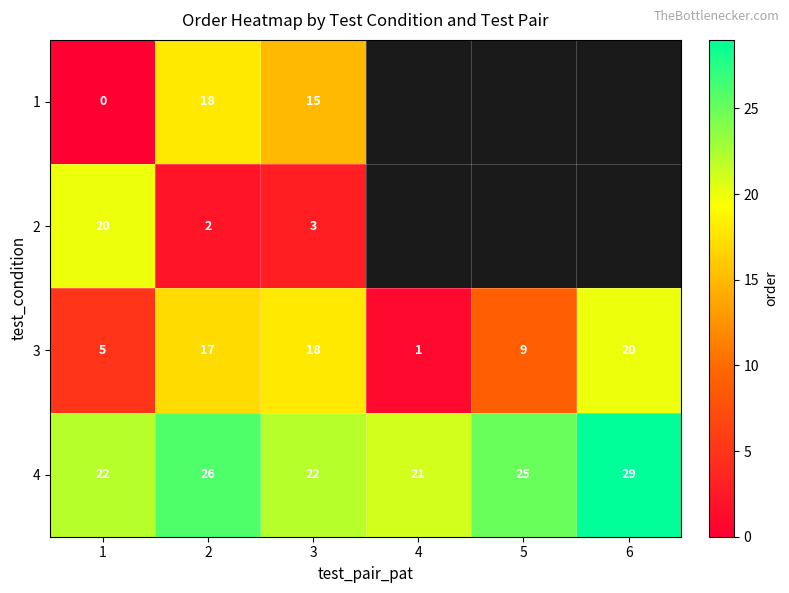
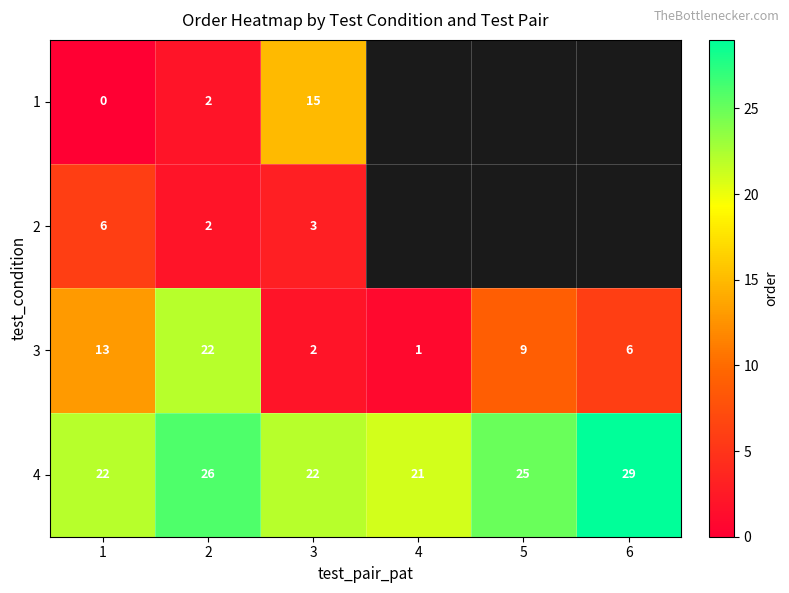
  {
    "1": {
      "1": 0,
-     "2": 18,
+     "2": 2,
      "3": 15
    },
    "2": {
-     "1": 20,
+     "1": 6,
      "2": 2,
      "3": 3
    },
    "3": {
-     "1": 5,
-     "2": 17,
-     "3": 18,
+     "1": 13,
+     "2": 22,
+     "3": 2,
      "4": 1,
      "5": 9,
-     "6": 20
+     "6": 6
    },
    "4": {
      "1": 22,
      "2": 26,
      "3": 22,
      "4": 21,
      "5": 25,
      "6": 29
    }
  }
